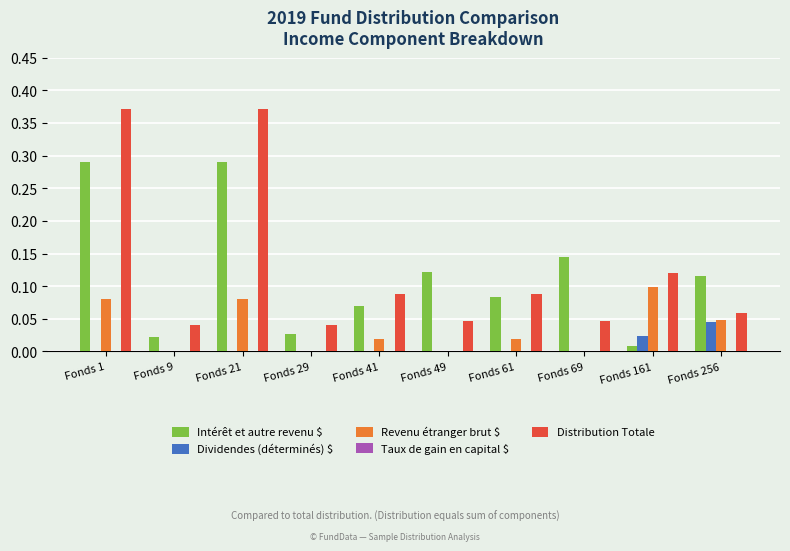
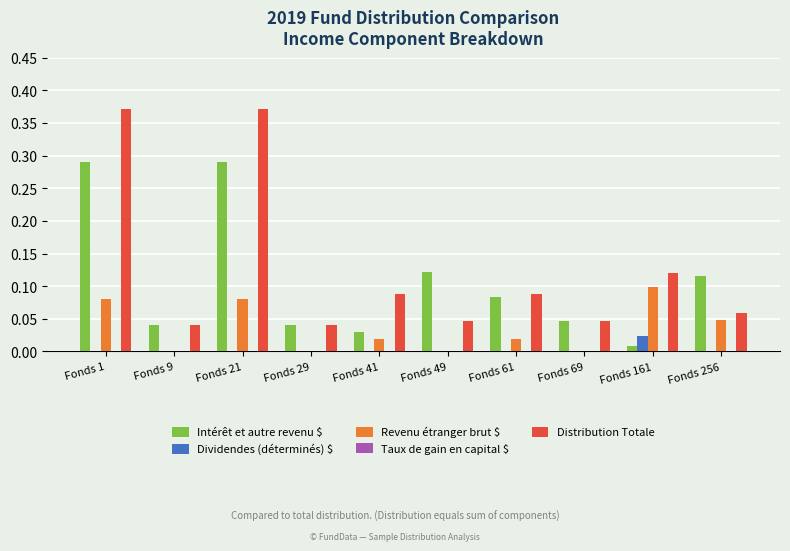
  {
    "Intérêt et autre revenu $": {
      "Fonds 1": 0.29,
-     "Fonds 9": 0.02,
+     "Fonds 9": 0.04,
      "Fonds 21": 0.29,
-     "Fonds 29": 0.03,
-     "Fonds 41": 0.07,
+     "Fonds 29": 0.04,
+     "Fonds 41": 0.03,
      "Fonds 49": 0.12,
      "Fonds 61": 0.08,
-     "Fonds 69": 0.15,
+     "Fonds 69": 0.05,
      "Fonds 161": 0.01,
      "Fonds 256": 0.12
    },
    "Dividendes (déterminés) $": {
      "Fonds 1": 0.00,
      "Fonds 9": 0.00,
      "Fonds 21": 0.00,
      "Fonds 29": 0.00,
      "Fonds 41": 0.00,
      "Fonds 49": 0.00,
      "Fonds 61": 0.00,
      "Fonds 69": 0.00,
      "Fonds 161": 0.02,
-     "Fonds 256": 0.04
+     "Fonds 256": 0.00
    },
    "Taux de gain en capital $": {
      "Fonds 1": 0.00,
      "Fonds 9": 0.00,
      "Fonds 21": 0.00,
      "Fonds 29": 0.00,
      "Fonds 41": 0.00,
      "Fonds 49": 0.00,
      "Fonds 61": 0.00,
      "Fonds 69": 0.00,
      "Fonds 161": 0.00,
      "Fonds 256": 0.00
    }
  }
